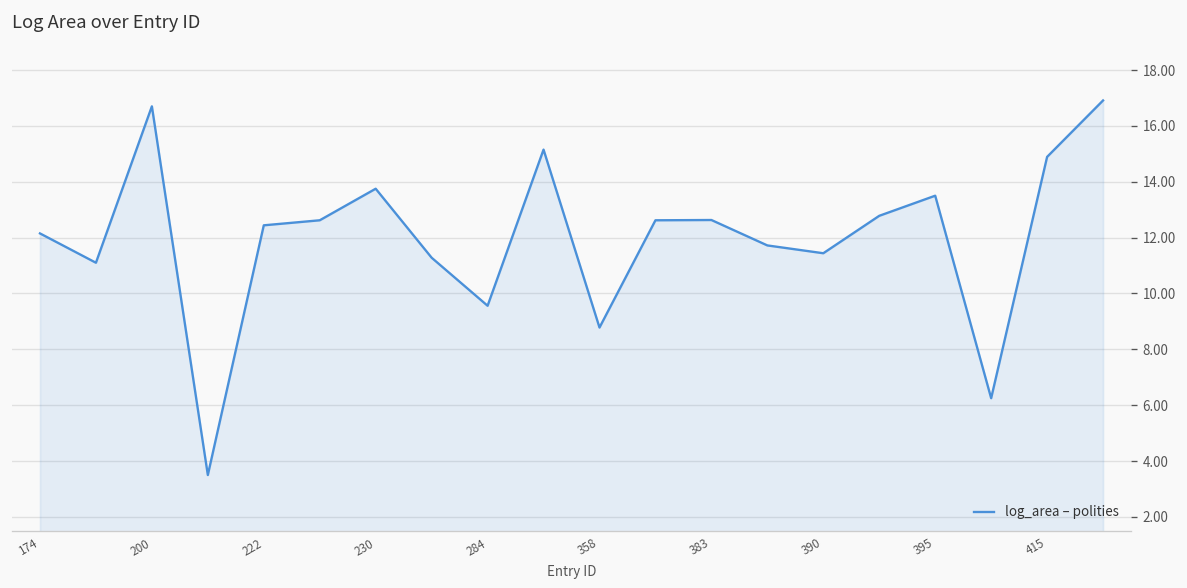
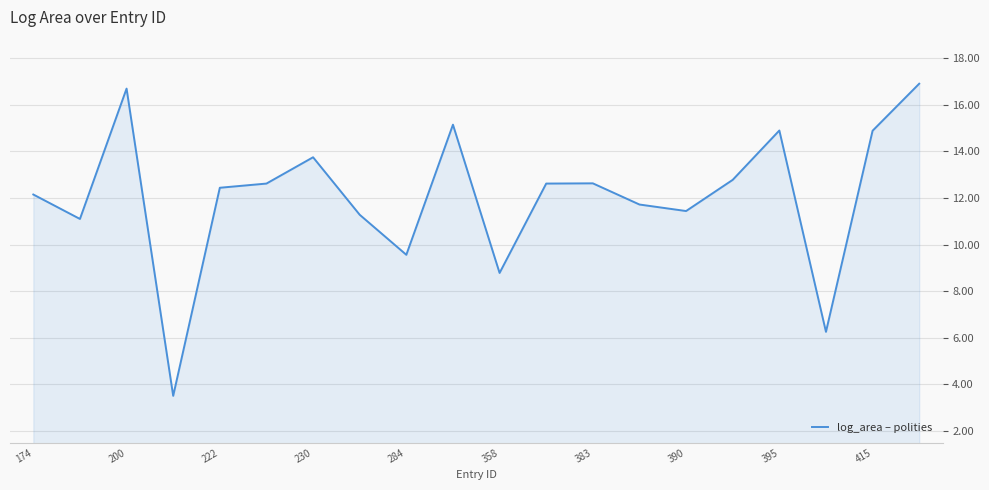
  {
    "174": 12.2,
    "200": 16.7,
    "222": 12.4,
    "230": 13.8,
    "284": 9.6,
    "358": 8.8,
    "383": 12.6,
    "390": 11.4,
-   "395": 13.5,
+   "395": 14.9,
    "415": 14.9
  }
